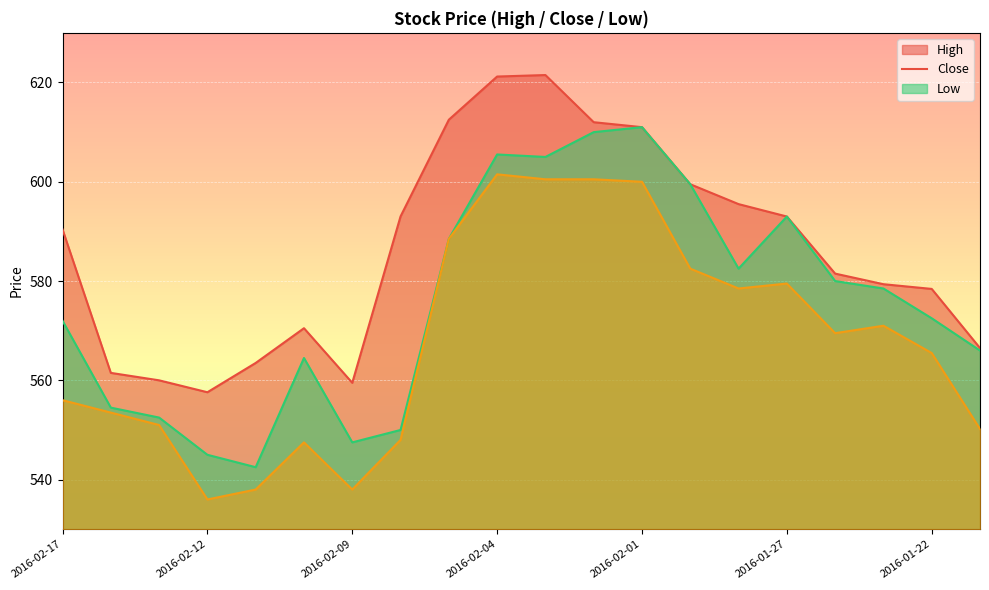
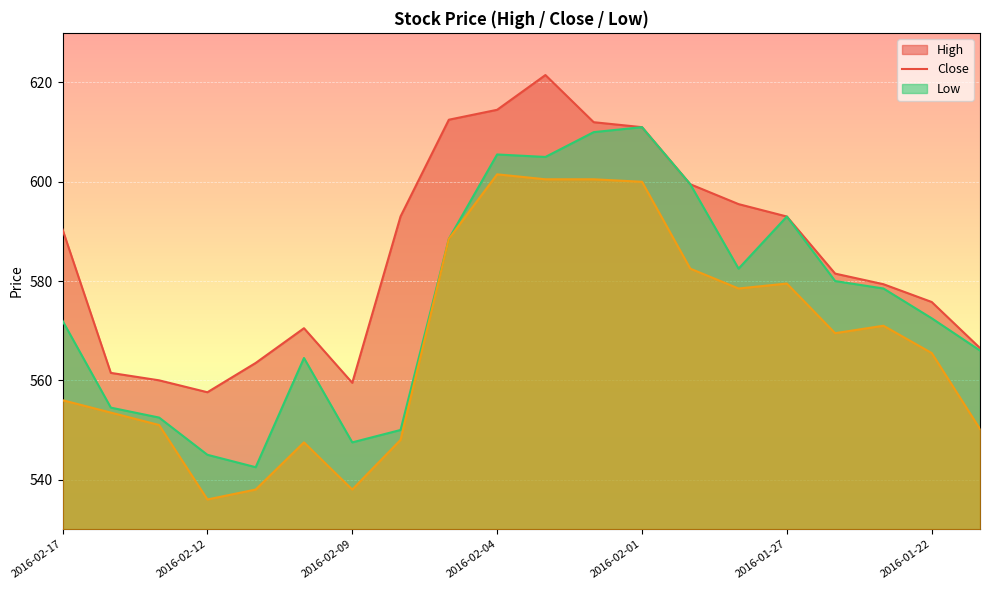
  {
    "High": {
      "2016-02-17": 590,
      "2016-02-12": 558,
      "2016-02-09": 560,
-     "2016-02-04": 621,
-     "2016-01-22": 578
+     "2016-02-04": 615,
+     "2016-01-22": 576
    }
  }
